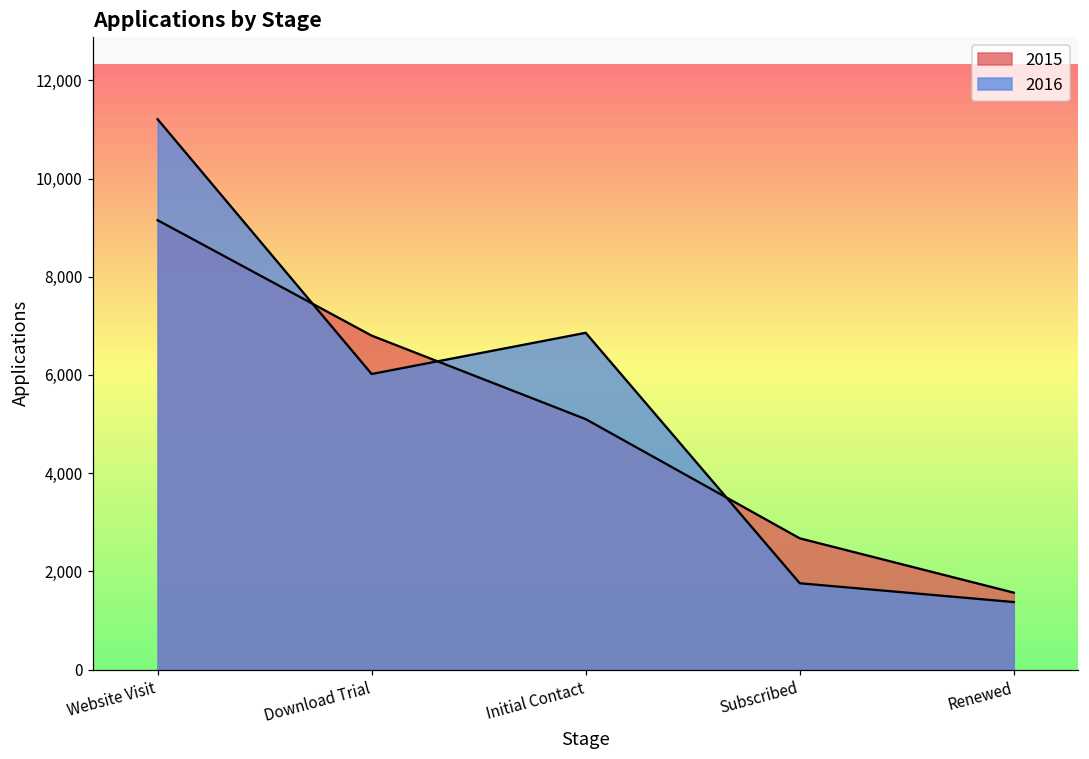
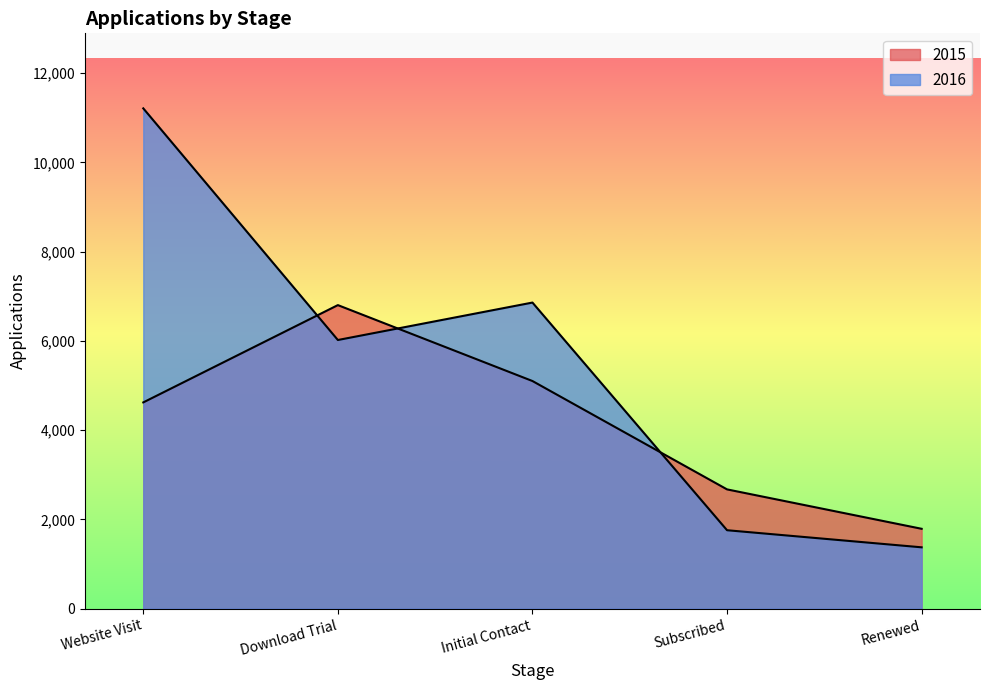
  {
    "2015": {
-     "Website Visit": "9,200",
+     "Website Visit": "4,600",
      "Download Trial": "6,800",
      "Initial Contact": "5,100",
      "Subscribed": "2,700",
-     "Renewed": "1,600"
+     "Renewed": "1,800"
    },
    "2016": {
      "Website Visit": "11,200",
      "Download Trial": "6,000",
      "Initial Contact": "6,900",
      "Subscribed": "1,800",
      "Renewed": "1,400"
    }
  }
